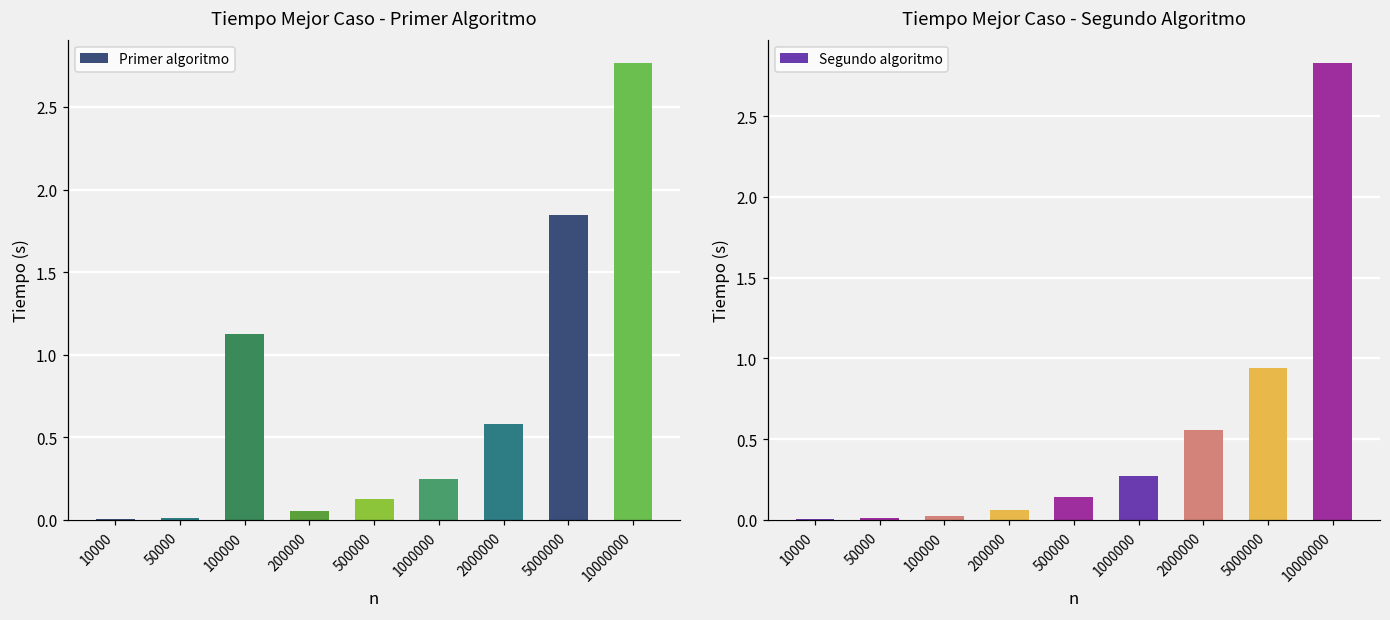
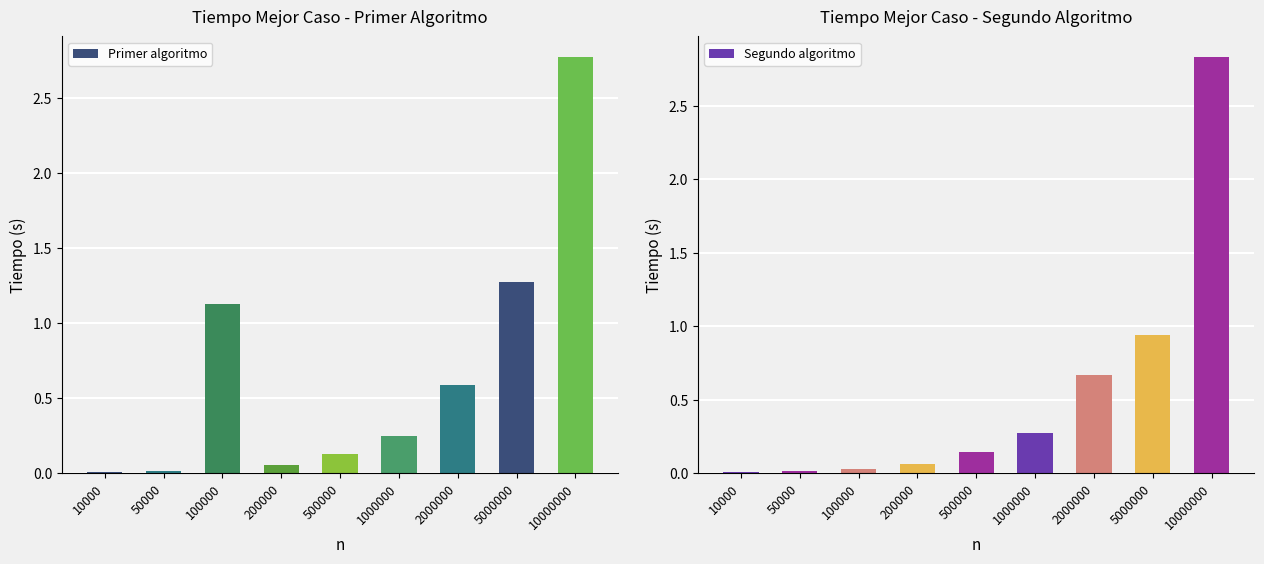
  {
    "Tiempo Mejor Caso - Primer Algoritmo": {
      "100000": 1.13,
      "200000": 0.05,
      "500000": 0.13,
      "1000000": 0.25,
      "2000000": 0.58,
-     "5000000": 1.84,
+     "5000000": 1.27,
      "10000000": 2.77
    },
    "Tiempo Mejor Caso - Segundo Algoritmo": {
      "100000": 0.03,
      "200000": 0.06,
      "500000": 0.14,
      "1000000": 0.27,
-     "2000000": 0.56,
+     "2000000": 0.67,
      "5000000": 0.94,
      "10000000": 2.83
    }
  }
